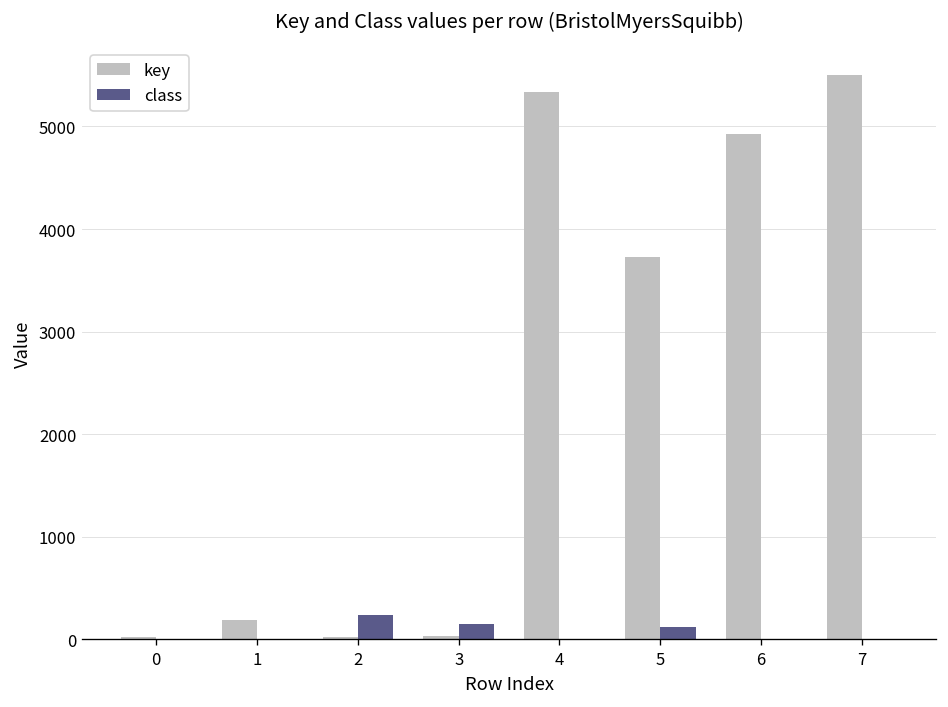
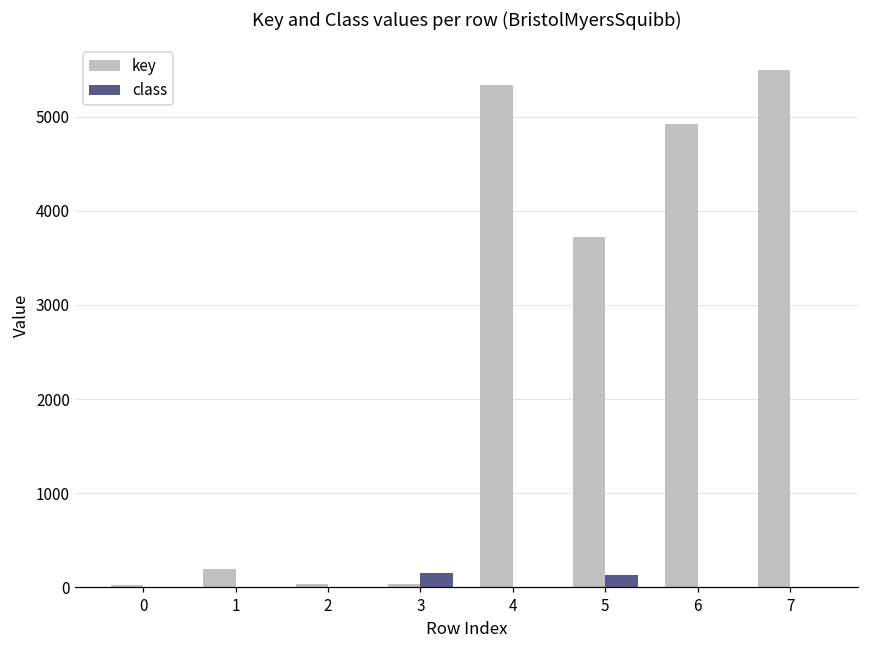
  {
    "key": {
      "1": 200,
      "4": 5300,
      "5": 3700,
      "6": 4900,
      "7": 5500
    },
    "class": {
-     "2": 200,
+     "2": 0,
      "3": 200,
      "4": 0,
      "5": 100,
      "6": 0,
      "7": 0
    }
  }
